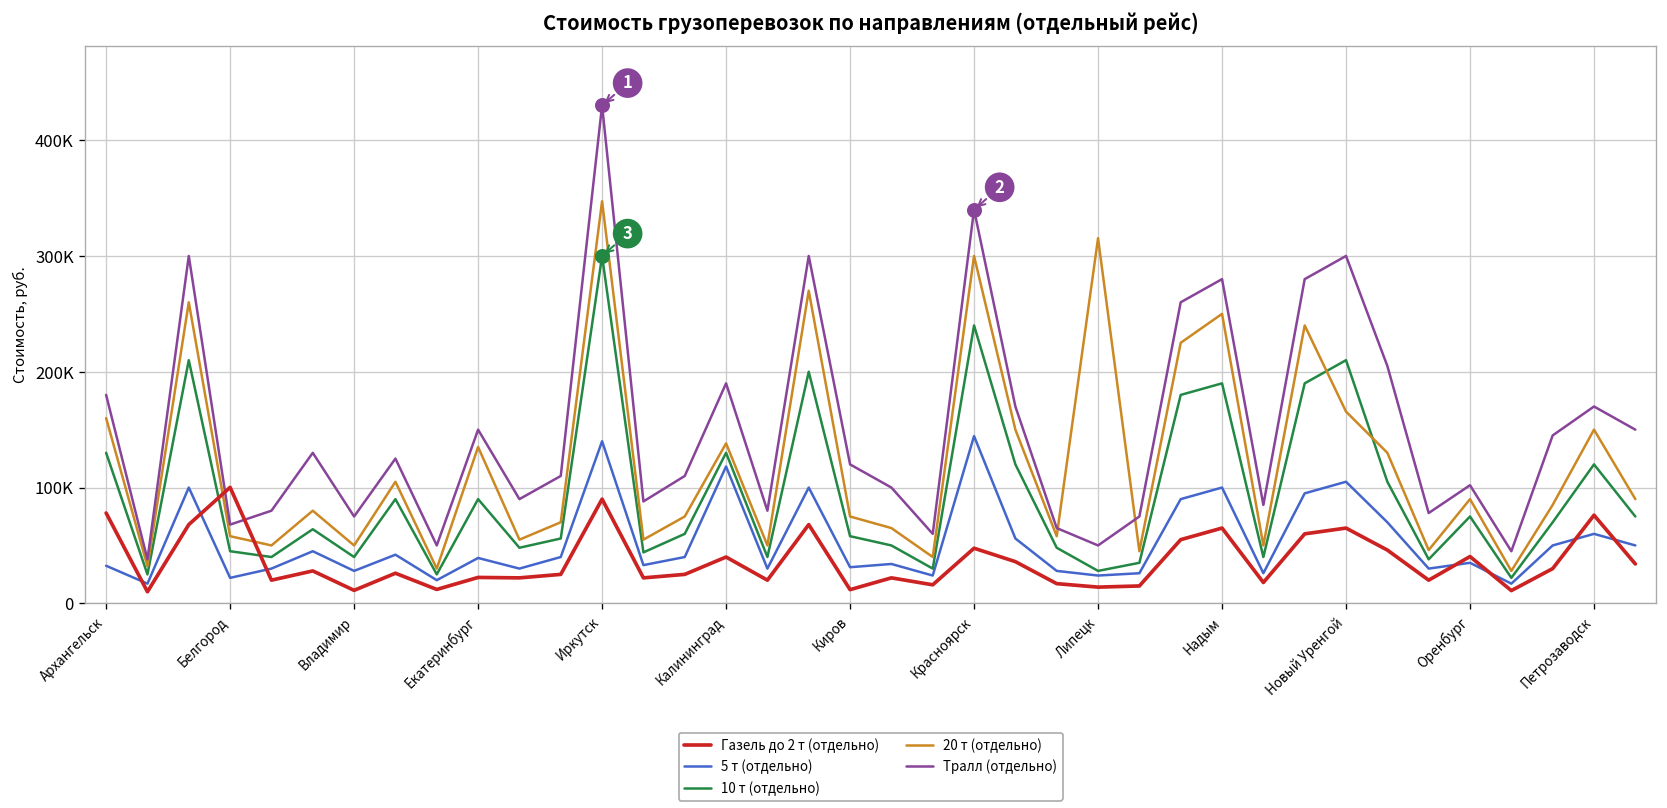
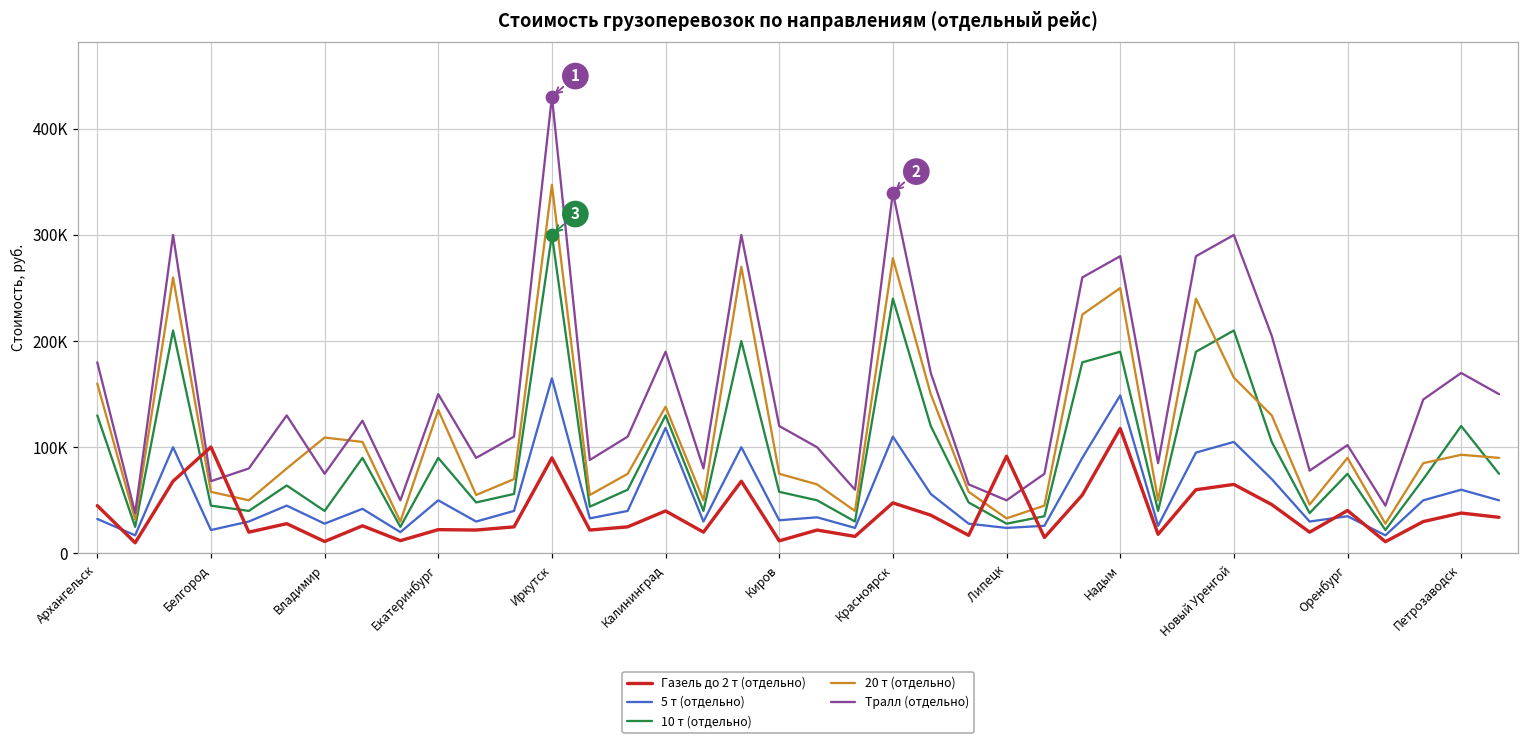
  {
    "Газель до 2 т (отдельно)": {
-     "Архангельск": 80000,
+     "Архангельск": 50000,
      "Белгород": 100000,
      "Владимир": 10000,
      "Екатеринбург": 20000,
      "Иркутск": 90000,
      "Калининград": 40000,
      "Киров": 10000,
      "Красноярск": 50000,
-     "Липецк": 10000,
-     "Надым": 70000,
+     "Липецк": 90000,
+     "Надым": 120000,
      "Новый Уренгой": 70000,
      "Оренбург": 40000,
-     "Петрозаводск": 80000
+     "Петрозаводск": 40000
    },
    "5 т (отдельно)": {
      "Архангельск": 30000,
      "Белгород": 20000,
      "Владимир": 30000,
-     "Екатеринбург": 40000,
-     "Иркутск": 140000,
+     "Екатеринбург": 50000,
+     "Иркутск": 160000,
      "Калининград": 120000,
      "Киров": 30000,
-     "Красноярск": 140000,
+     "Красноярск": 110000,
      "Липецк": 20000,
-     "Надым": 100000,
+     "Надым": 150000,
      "Новый Уренгой": 110000,
      "Оренбург": 40000,
      "Петрозаводск": 60000
    },
    "20 т (отдельно)": {
      "Архангельск": 160000,
      "Белгород": 60000,
-     "Владимир": 50000,
+     "Владимир": 110000,
      "Екатеринбург": 140000,
      "Иркутск": 350000,
      "Калининград": 140000,
      "Киров": 80000,
-     "Красноярск": 300000,
-     "Липецк": 320000,
+     "Красноярск": 280000,
+     "Липецк": 30000,
      "Надым": 250000,
      "Новый Уренгой": 170000,
      "Оренбург": 90000,
-     "Петрозаводск": 150000
+     "Петрозаводск": 90000
    }
  }
